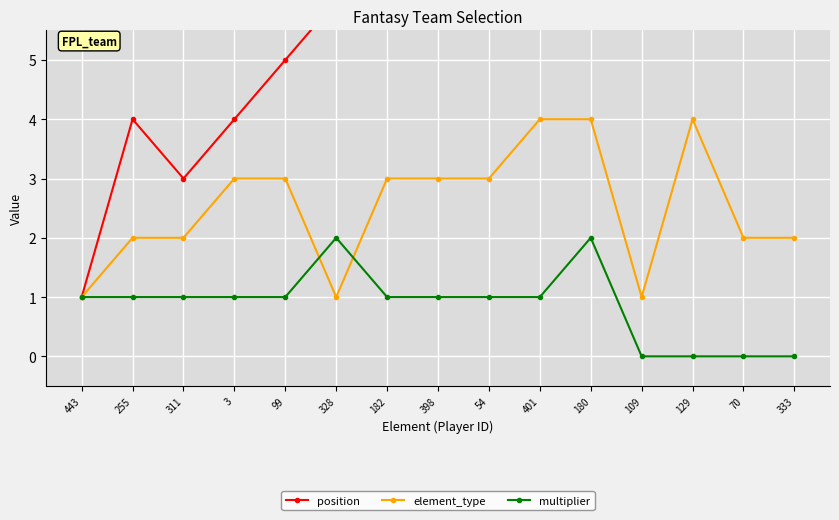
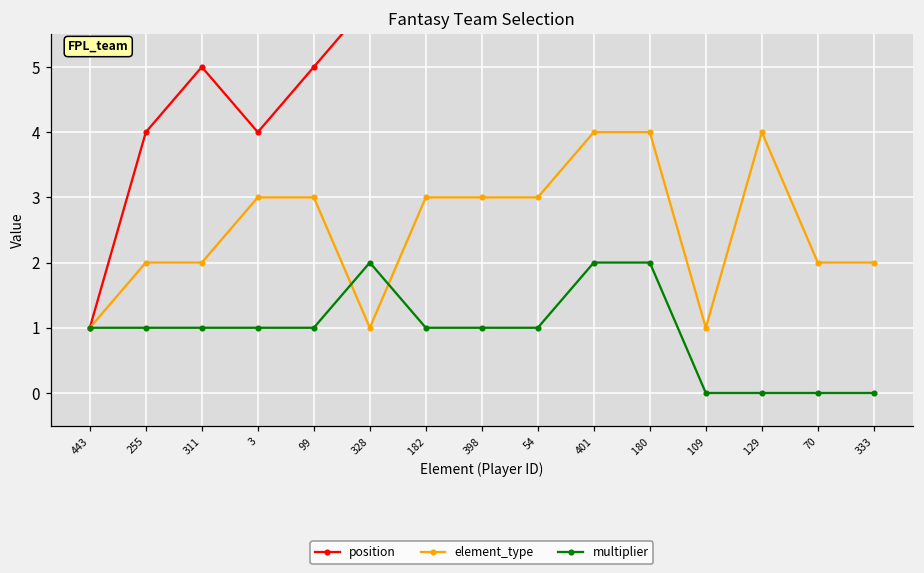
  {
    "position": {
      "255": 4,
-     "311": 3,
+     "311": 5,
      "3": 4,
      "99": 5
    },
    "element_type": {
      "255": 2,
      "311": 2,
      "3": 3,
      "99": 3,
      "328": 1,
      "182": 3,
      "398": 3,
      "54": 3,
      "401": 4,
      "180": 4,
      "109": 1,
      "129": 4,
      "70": 2,
      "333": 2
    },
    "multiplier": {
      "255": 1,
      "311": 1,
      "3": 1,
      "99": 1,
      "328": 2,
      "182": 1,
      "398": 1,
      "54": 1,
-     "401": 1,
+     "401": 2,
      "180": 2,
      "109": 0,
      "129": 0,
      "70": 0,
      "333": 0
    }
  }
